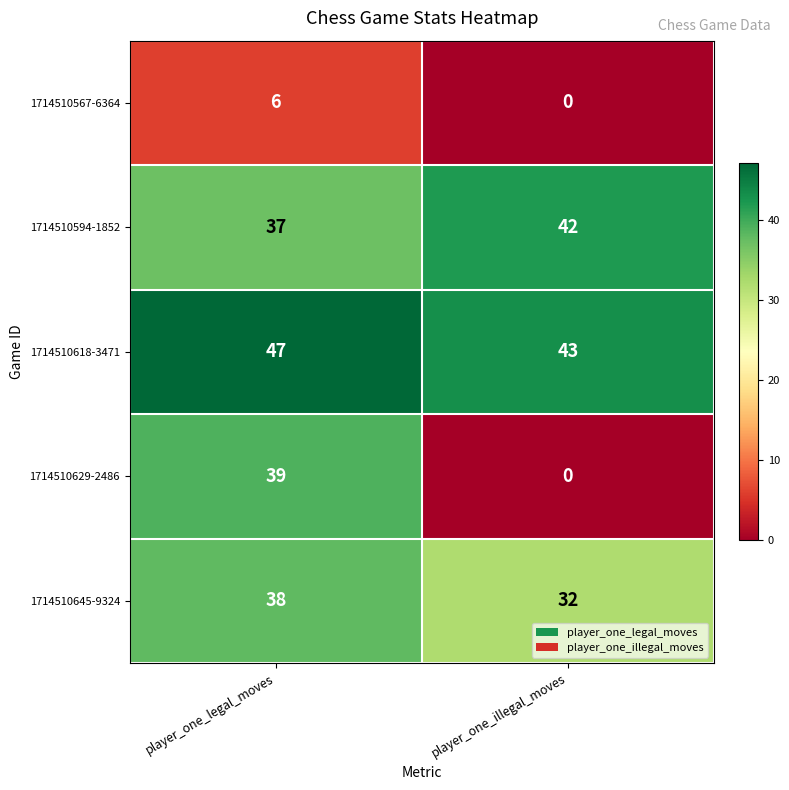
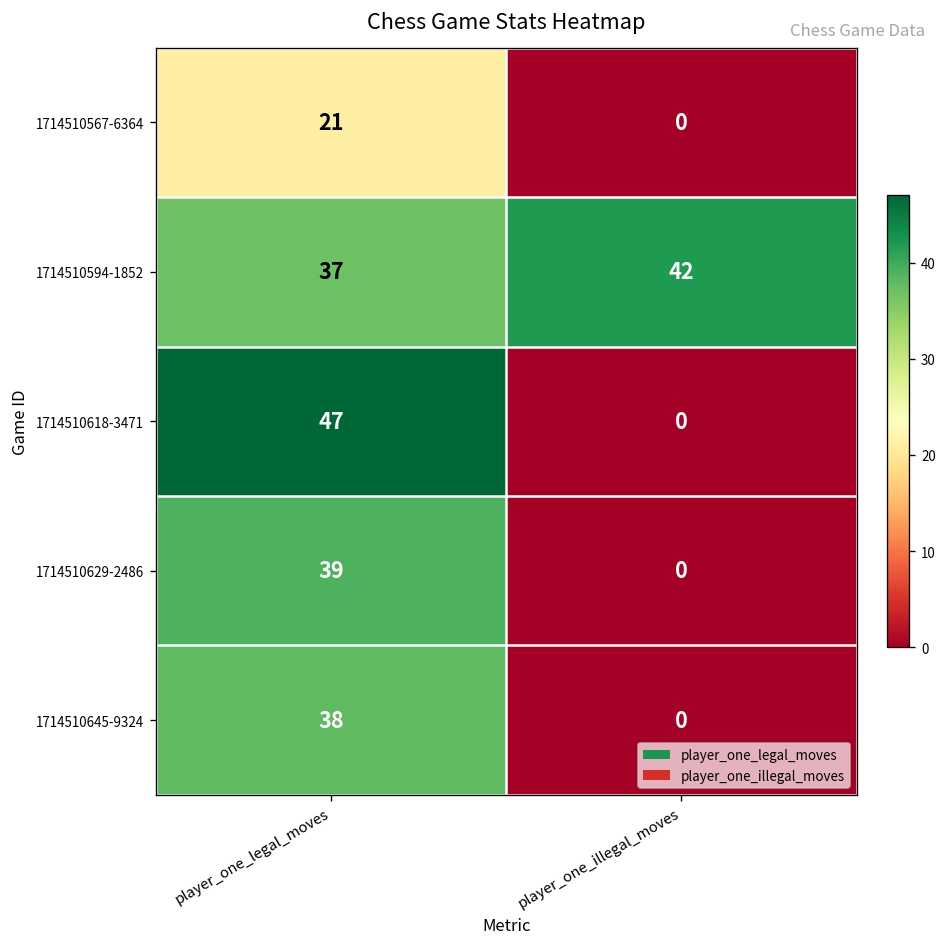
  {
    "1714510567-6364": {
-     "player_one_legal_moves": 6,
+     "player_one_legal_moves": 21,
      "player_one_illegal_moves": 0
    },
    "1714510594-1852": {
      "player_one_legal_moves": 37,
      "player_one_illegal_moves": 42
    },
    "1714510618-3471": {
      "player_one_legal_moves": 47,
-     "player_one_illegal_moves": 43
+     "player_one_illegal_moves": 0
    },
    "1714510629-2486": {
      "player_one_legal_moves": 39,
      "player_one_illegal_moves": 0
    },
    "1714510645-9324": {
      "player_one_legal_moves": 38,
-     "player_one_illegal_moves": 32
+     "player_one_illegal_moves": 0
    }
  }
